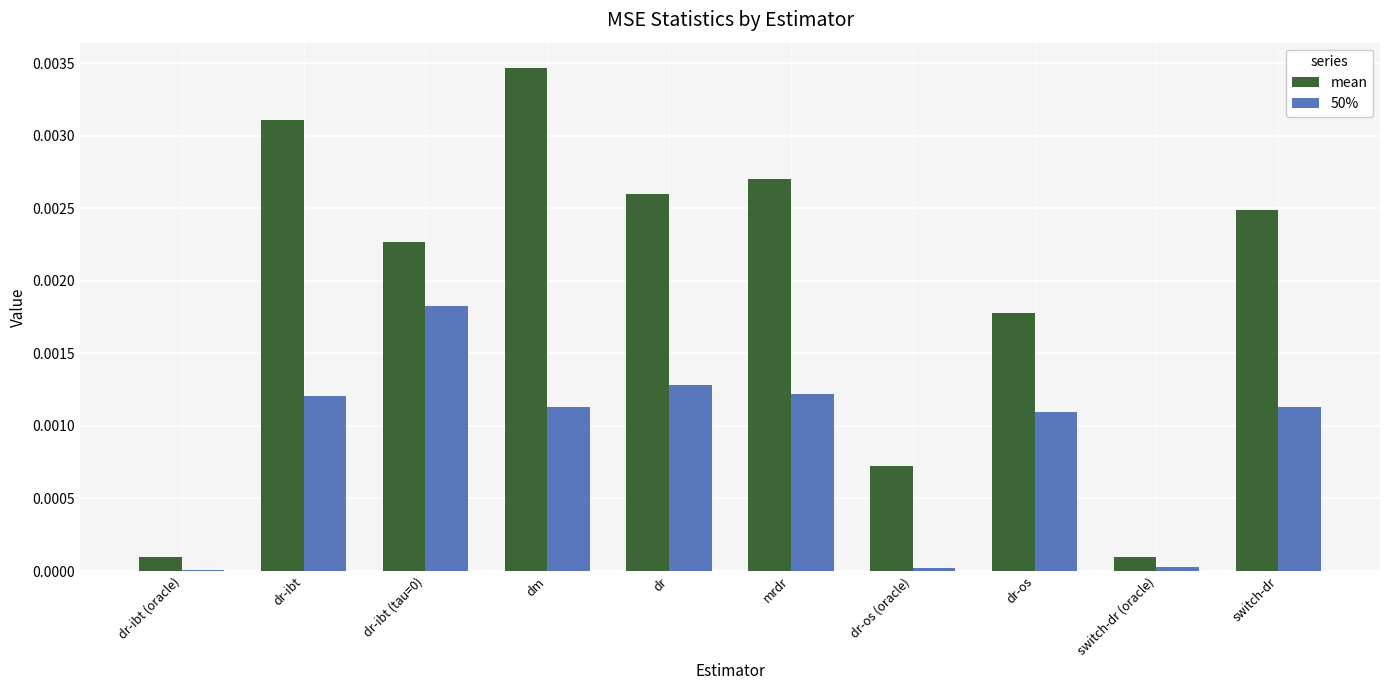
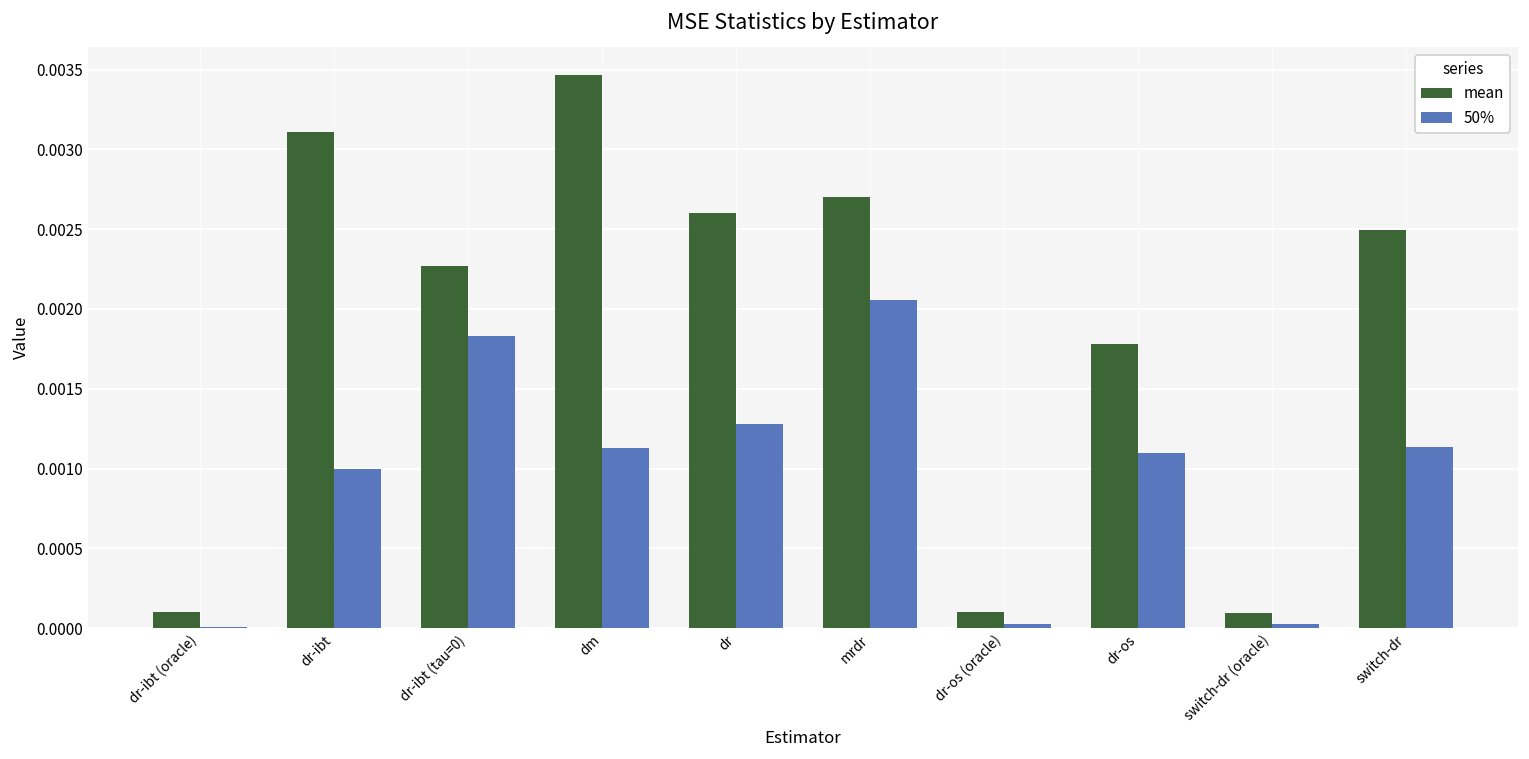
  {
    "mean": {
      "dr-ibt (oracle)": 0.00010,
      "dr-ibt": 0.00311,
      "dr-ibt (tau=0)": 0.00227,
      "dm": 0.00347,
      "dr": 0.00260,
      "mrdr": 0.00271,
-     "dr-os (oracle)": 0.00072,
+     "dr-os (oracle)": 0.00010,
      "dr-os": 0.00178,
      "switch-dr (oracle)": 0.00010,
      "switch-dr": 0.00249
    },
    "50%": {
-     "dr-ibt": 0.00120,
+     "dr-ibt": 0.00100,
      "dr-ibt (tau=0)": 0.00183,
      "dm": 0.00113,
      "dr": 0.00128,
-     "mrdr": 0.00122,
+     "mrdr": 0.00206,
      "dr-os (oracle)": 0.00002,
      "dr-os": 0.00110,
      "switch-dr (oracle)": 0.00003,
      "switch-dr": 0.00113
    }
  }
